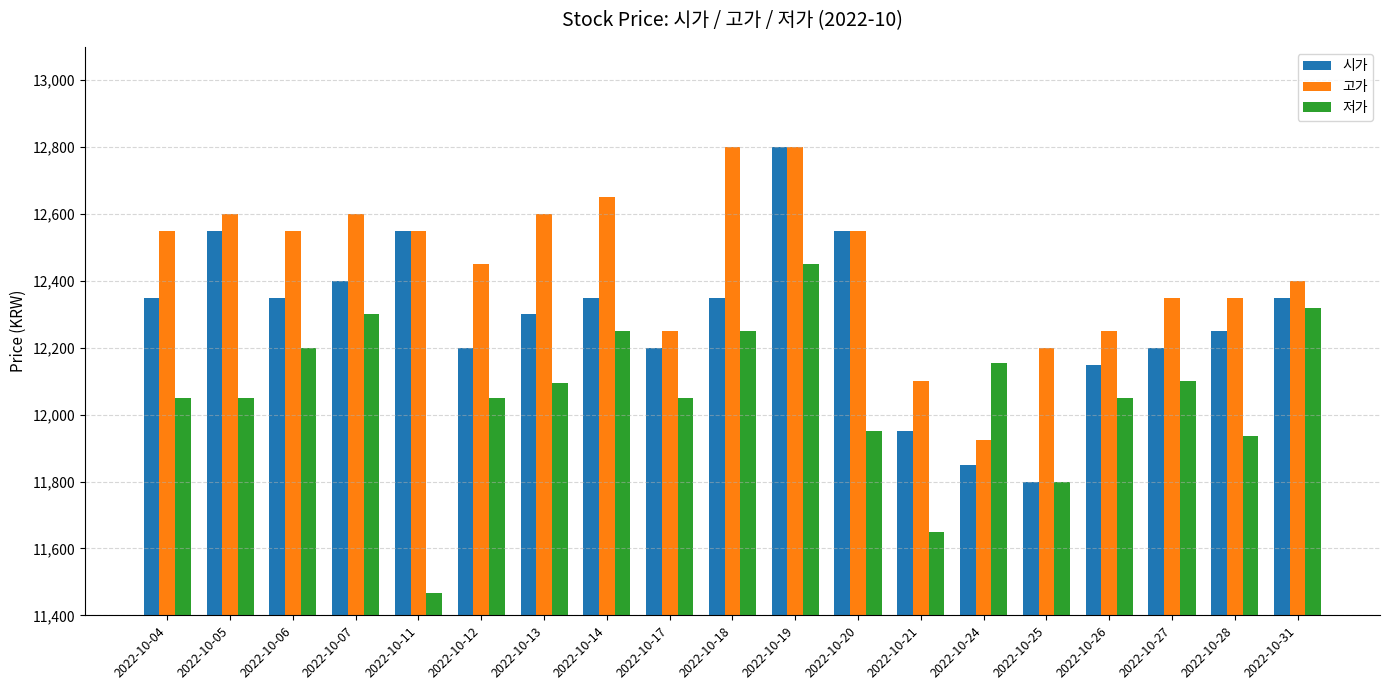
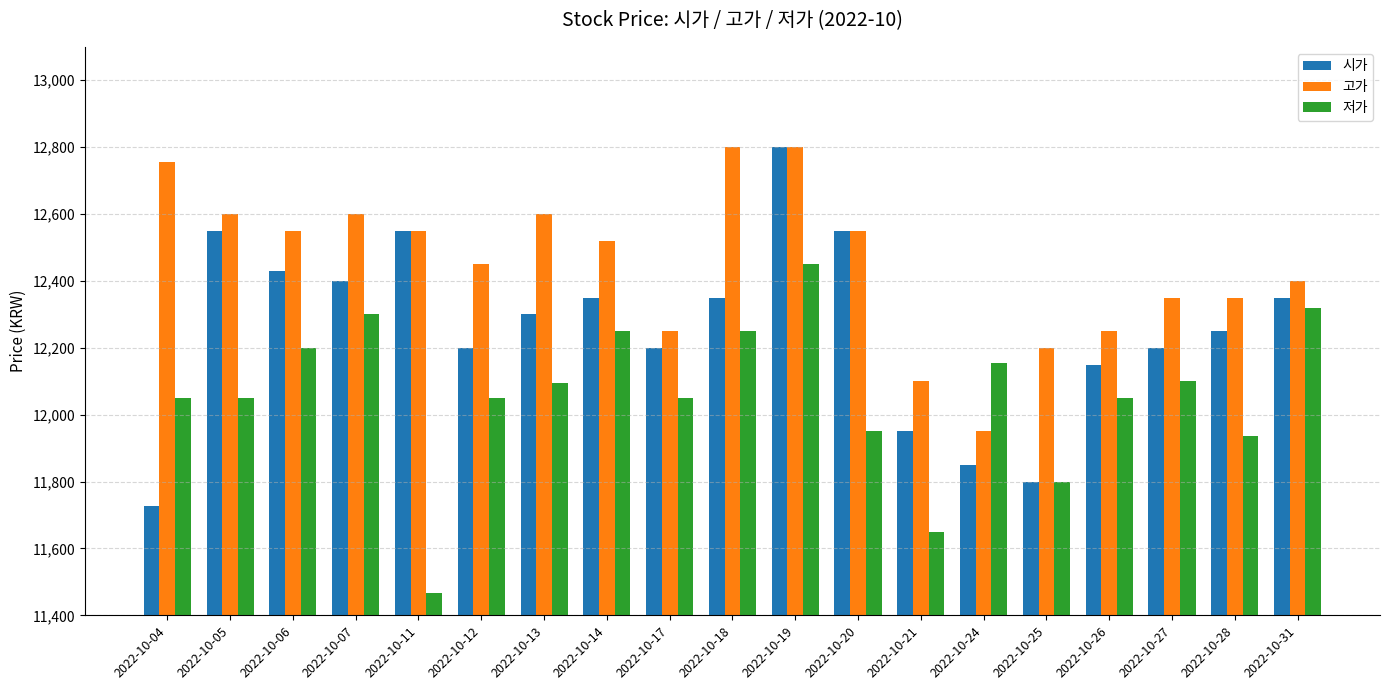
  {
    "시가": {
-     "2022-10-04": "12,350",
+     "2022-10-04": "11,730",
      "2022-10-05": "12,550",
-     "2022-10-06": "12,350",
+     "2022-10-06": "12,430",
      "2022-10-07": "12,400",
      "2022-10-11": "12,550",
      "2022-10-12": "12,200",
      "2022-10-13": "12,300",
      "2022-10-14": "12,350",
      "2022-10-17": "12,200",
      "2022-10-18": "12,350",
      "2022-10-19": "12,800",
      "2022-10-20": "12,550",
      "2022-10-21": "11,950",
      "2022-10-24": "11,850",
      "2022-10-25": "11,800",
      "2022-10-26": "12,150",
      "2022-10-27": "12,200",
      "2022-10-28": "12,250",
      "2022-10-31": "12,350"
    },
    "고가": {
-     "2022-10-04": "12,550",
+     "2022-10-04": "12,760",
      "2022-10-05": "12,600",
      "2022-10-06": "12,550",
      "2022-10-07": "12,600",
      "2022-10-11": "12,550",
      "2022-10-12": "12,450",
      "2022-10-13": "12,600",
-     "2022-10-14": "12,650",
+     "2022-10-14": "12,520",
      "2022-10-17": "12,250",
      "2022-10-18": "12,800",
      "2022-10-19": "12,800",
      "2022-10-20": "12,550",
      "2022-10-21": "12,100",
-     "2022-10-24": "11,920",
+     "2022-10-24": "11,950",
      "2022-10-25": "12,200",
      "2022-10-26": "12,250",
      "2022-10-27": "12,350",
      "2022-10-28": "12,350",
      "2022-10-31": "12,400"
    },
    "저가": {
      "2022-10-04": "12,050",
      "2022-10-05": "12,050",
      "2022-10-06": "12,200",
      "2022-10-07": "12,300",
      "2022-10-11": "11,470",
      "2022-10-12": "12,050",
      "2022-10-13": "12,100",
      "2022-10-14": "12,250",
      "2022-10-17": "12,050",
      "2022-10-18": "12,250",
      "2022-10-19": "12,450",
      "2022-10-20": "11,950",
      "2022-10-21": "11,650",
      "2022-10-24": "12,150",
      "2022-10-25": "11,800",
      "2022-10-26": "12,050",
      "2022-10-27": "12,100",
      "2022-10-28": "11,940",
      "2022-10-31": "12,320"
    }
  }
